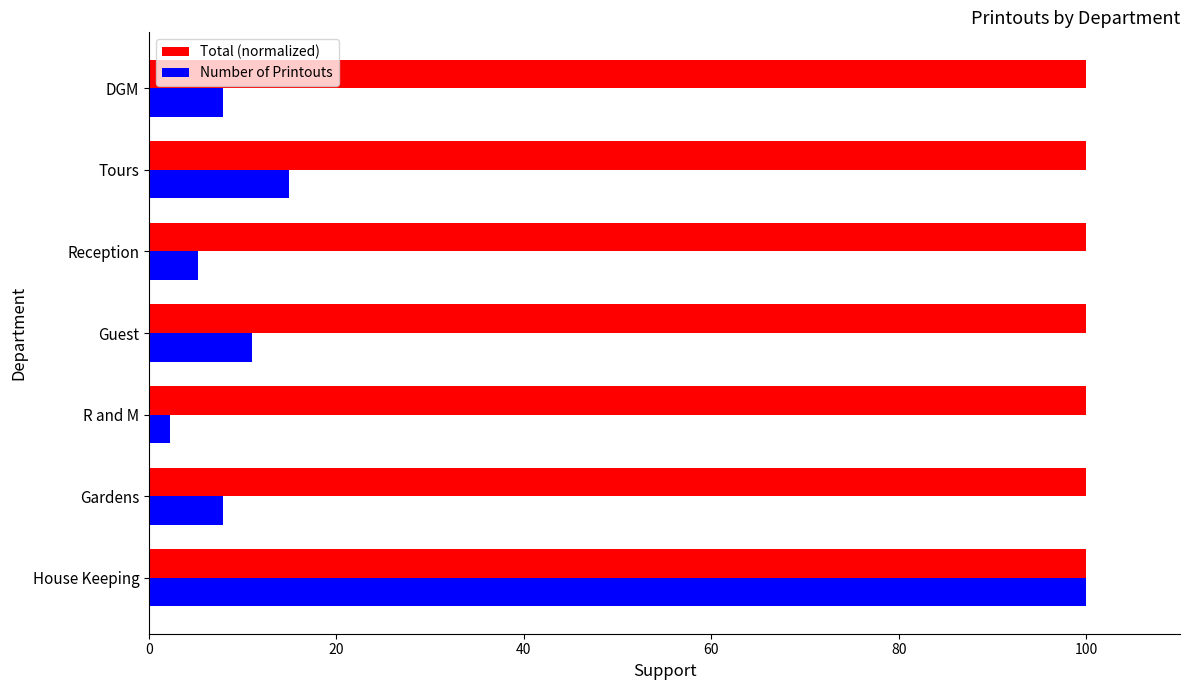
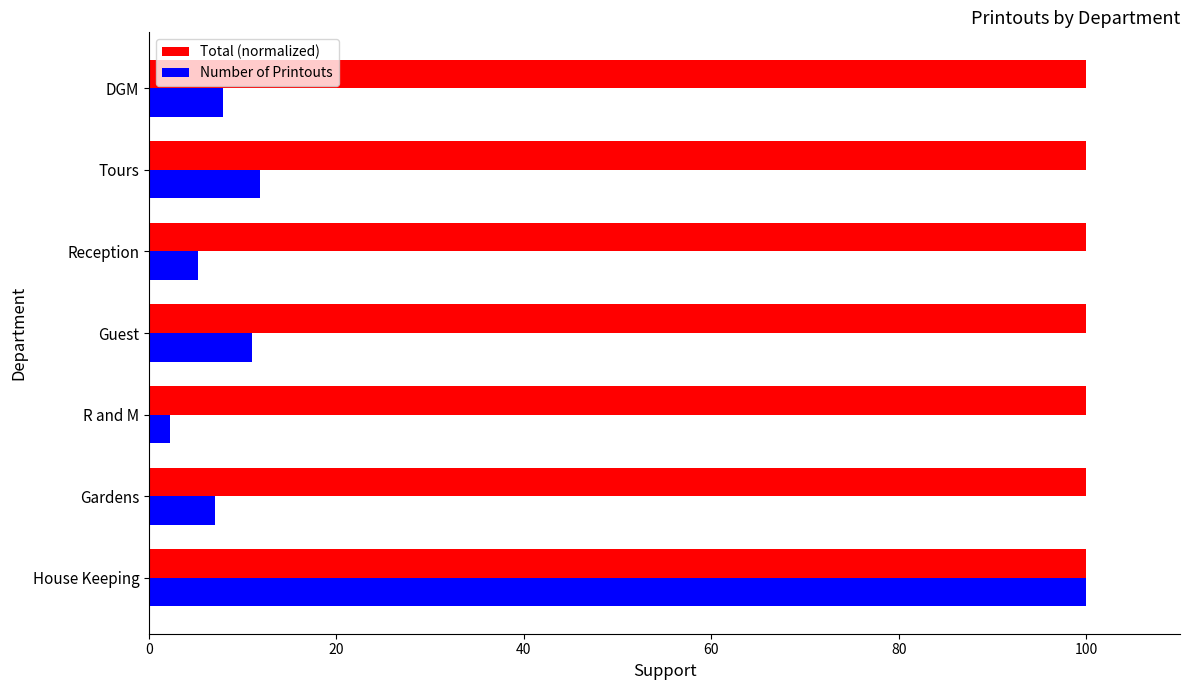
  {
    "Total (normalized)": {
      "DGM": 100,
      "Tours": 100,
      "Reception": 100,
      "Guest": 100,
      "R and M": 100,
      "Gardens": 100,
      "House Keeping": 100
    },
    "Number of Printouts": {
      "DGM": 8,
-     "Tours": 15,
+     "Tours": 12,
      "Reception": 5,
      "Guest": 11,
      "R and M": 2,
-     "Gardens": 8,
+     "Gardens": 7,
      "House Keeping": 100
    }
  }
